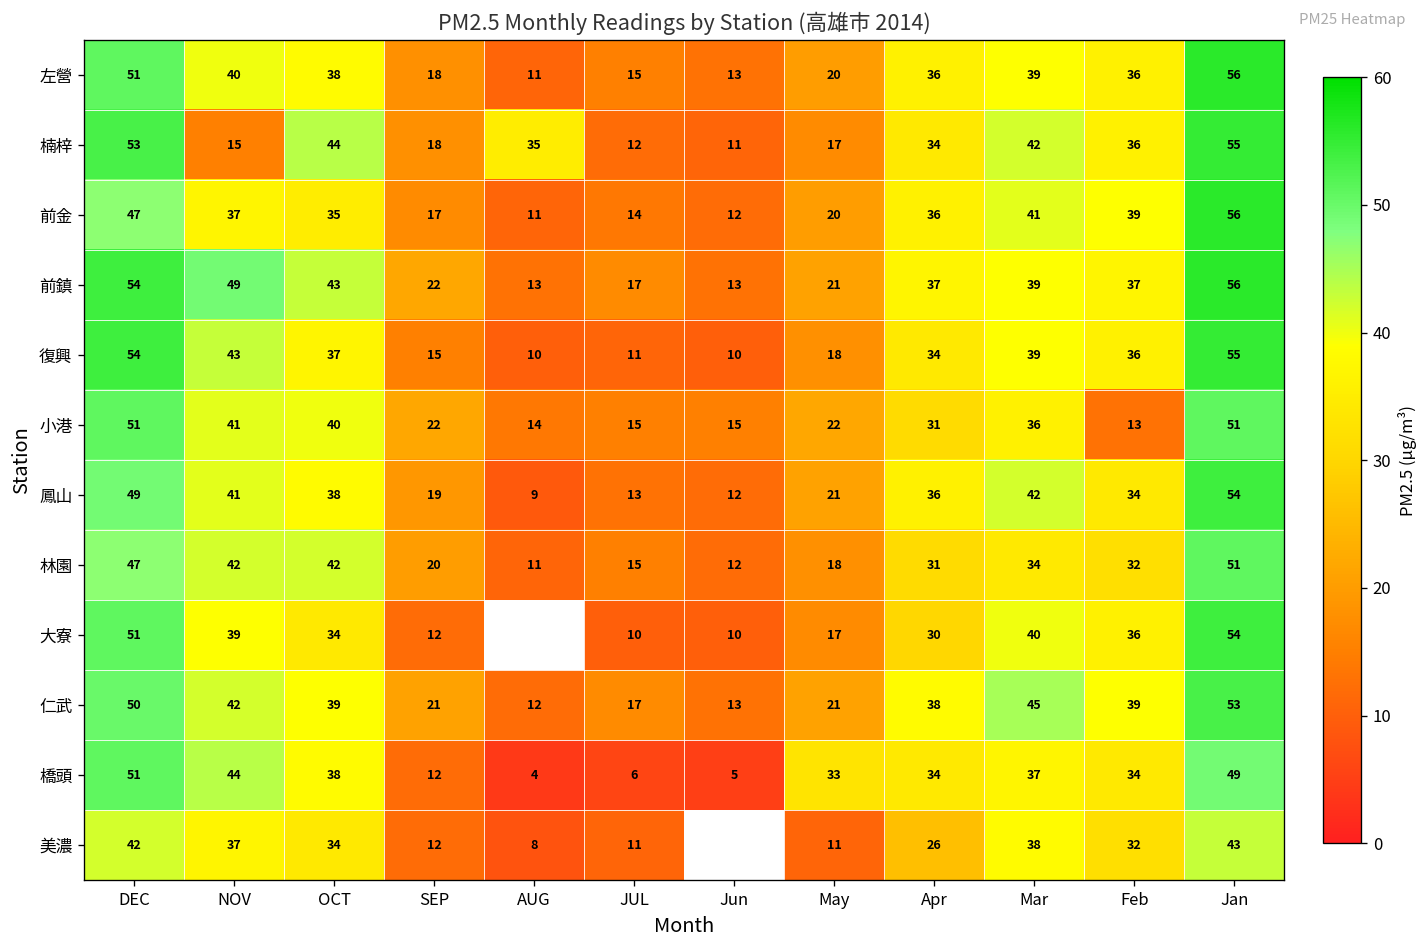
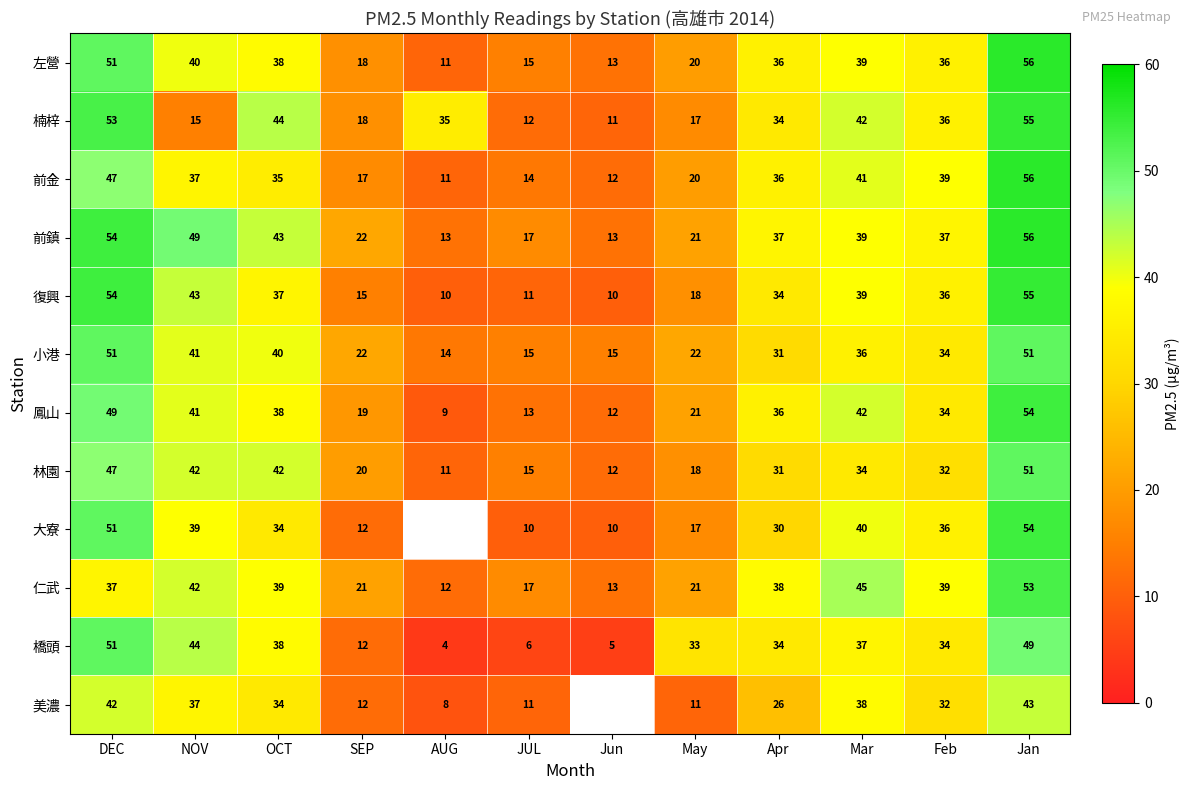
  {
    "左營": {
      "DEC": 51,
      "NOV": 40,
      "OCT": 38,
      "SEP": 18,
      "AUG": 11,
      "JUL": 15,
      "Jun": 13,
      "May": 20,
      "Apr": 36,
      "Mar": 39,
      "Feb": 36,
      "Jan": 56
    },
    "楠梓": {
      "DEC": 53,
      "NOV": 15,
      "OCT": 44,
      "SEP": 18,
      "AUG": 35,
      "JUL": 12,
      "Jun": 11,
      "May": 17,
      "Apr": 34,
      "Mar": 42,
      "Feb": 36,
      "Jan": 55
    },
    "前金": {
      "DEC": 47,
      "NOV": 37,
      "OCT": 35,
      "SEP": 17,
      "AUG": 11,
      "JUL": 14,
      "Jun": 12,
      "May": 20,
      "Apr": 36,
      "Mar": 41,
      "Feb": 39,
      "Jan": 56
    },
    "前鎮": {
      "DEC": 54,
      "NOV": 49,
      "OCT": 43,
      "SEP": 22,
      "AUG": 13,
      "JUL": 17,
      "Jun": 13,
      "May": 21,
      "Apr": 37,
      "Mar": 39,
      "Feb": 37,
      "Jan": 56
    },
    "復興": {
      "DEC": 54,
      "NOV": 43,
      "OCT": 37,
      "SEP": 15,
      "AUG": 10,
      "JUL": 11,
      "Jun": 10,
      "May": 18,
      "Apr": 34,
      "Mar": 39,
      "Feb": 36,
      "Jan": 55
    },
    "小港": {
      "DEC": 51,
      "NOV": 41,
      "OCT": 40,
      "SEP": 22,
      "AUG": 14,
      "JUL": 15,
      "Jun": 15,
      "May": 22,
      "Apr": 31,
      "Mar": 36,
-     "Feb": 13,
+     "Feb": 34,
      "Jan": 51
    },
    "鳳山": {
      "DEC": 49,
      "NOV": 41,
      "OCT": 38,
      "SEP": 19,
      "AUG": 9,
      "JUL": 13,
      "Jun": 12,
      "May": 21,
      "Apr": 36,
      "Mar": 42,
      "Feb": 34,
      "Jan": 54
    },
    "林園": {
      "DEC": 47,
      "NOV": 42,
      "OCT": 42,
      "SEP": 20,
      "AUG": 11,
      "JUL": 15,
      "Jun": 12,
      "May": 18,
      "Apr": 31,
      "Mar": 34,
      "Feb": 32,
      "Jan": 51
    },
    "大寮": {
      "DEC": 51,
      "NOV": 39,
      "OCT": 34,
      "SEP": 12,
      "JUL": 10,
      "Jun": 10,
      "May": 17,
      "Apr": 30,
      "Mar": 40,
      "Feb": 36,
      "Jan": 54
    },
    "仁武": {
-     "DEC": 50,
+     "DEC": 37,
      "NOV": 42,
      "OCT": 39,
      "SEP": 21,
      "AUG": 12,
      "JUL": 17,
      "Jun": 13,
      "May": 21,
      "Apr": 38,
      "Mar": 45,
      "Feb": 39,
      "Jan": 53
    },
    "橋頭": {
      "DEC": 51,
      "NOV": 44,
      "OCT": 38,
      "SEP": 12,
      "AUG": 4,
      "JUL": 6,
      "Jun": 5,
      "May": 33,
      "Apr": 34,
      "Mar": 37,
      "Feb": 34,
      "Jan": 49
    },
    "美濃": {
      "DEC": 42,
      "NOV": 37,
      "OCT": 34,
      "SEP": 12,
      "AUG": 8,
      "JUL": 11,
      "May": 11,
      "Apr": 26,
      "Mar": 38,
      "Feb": 32,
      "Jan": 43
    }
  }
